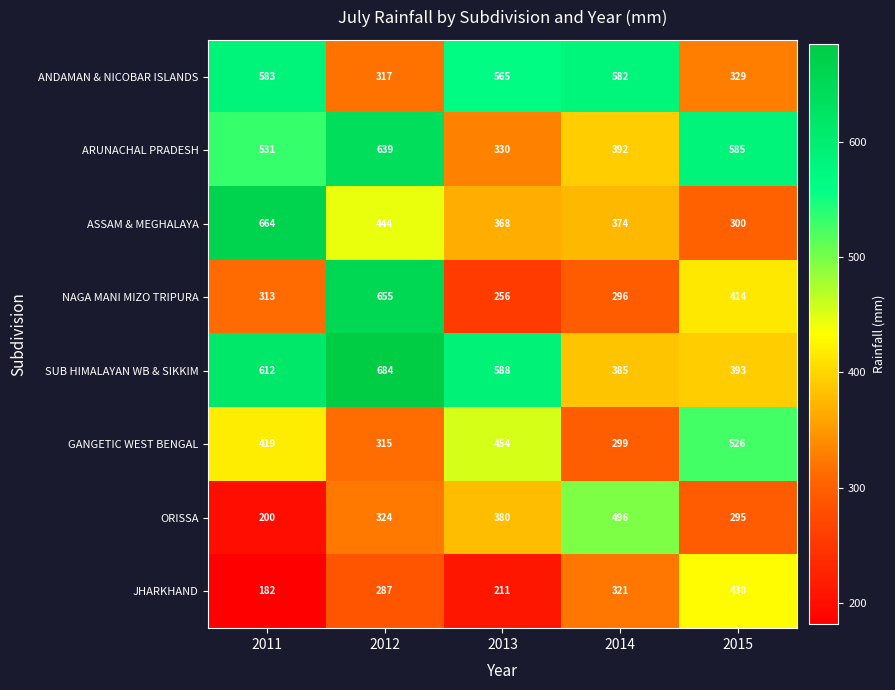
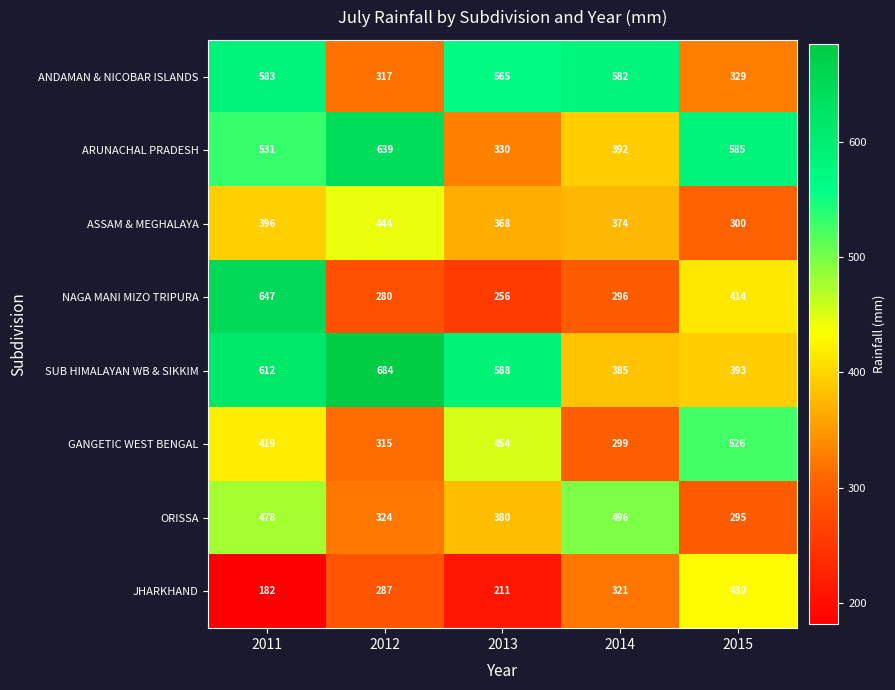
  {
    "ANDAMAN & NICOBAR ISLANDS": {
      "2011": 583,
      "2012": 317,
      "2013": 565,
      "2014": 582,
      "2015": 329
    },
    "ARUNACHAL PRADESH": {
      "2011": 531,
      "2012": 639,
      "2013": 330,
      "2014": 392,
      "2015": 585
    },
    "ASSAM & MEGHALAYA": {
-     "2011": 664,
+     "2011": 396,
      "2012": 444,
      "2013": 368,
      "2014": 374,
      "2015": 300
    },
    "NAGA MANI MIZO TRIPURA": {
-     "2011": 313,
-     "2012": 655,
+     "2011": 647,
+     "2012": 280,
      "2013": 256,
      "2014": 296,
      "2015": 414
    },
    "SUB HIMALAYAN WB & SIKKIM": {
      "2011": 612,
      "2012": 684,
      "2013": 588,
      "2014": 385,
      "2015": 393
    },
    "GANGETIC WEST BENGAL": {
      "2011": 419,
      "2012": 315,
      "2013": 454,
      "2014": 299,
      "2015": 526
    },
    "ORISSA": {
-     "2011": 200,
+     "2011": 478,
      "2012": 324,
      "2013": 380,
      "2014": 496,
      "2015": 295
    },
    "JHARKHAND": {
      "2011": 182,
      "2012": 287,
      "2013": 211,
      "2014": 321,
      "2015": 430
    }
  }
